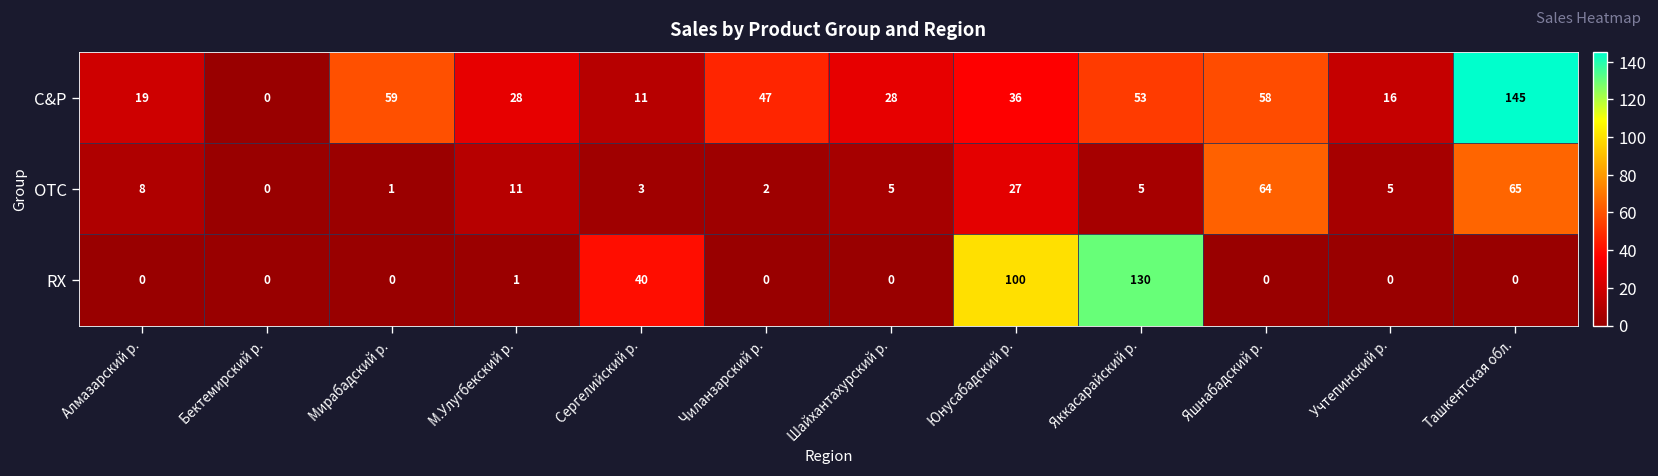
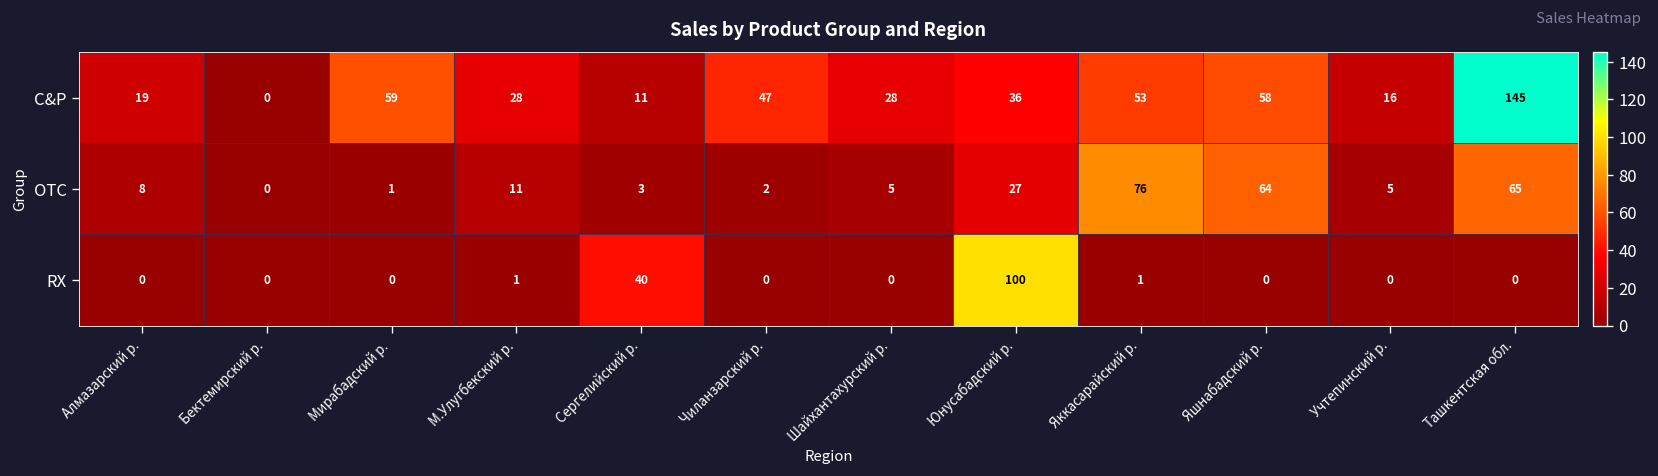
  {
    "C&P": {
      "Алмазарский р.": 19,
      "Бектемирский р.": 0,
      "Мирабадский р.": 59,
      "М.Улугбекский р.": 28,
      "Сергелийский р.": 11,
      "Чиланзарский р.": 47,
      "Шайхантахурский р.": 28,
      "Юнусабадский р.": 36,
      "Яккасарайский р.": 53,
      "Яшнабадский р.": 58,
      "Учтепинский р.": 16,
      "Ташкентская обл.": 145
    },
    "OTC": {
      "Алмазарский р.": 8,
      "Бектемирский р.": 0,
      "Мирабадский р.": 1,
      "М.Улугбекский р.": 11,
      "Сергелийский р.": 3,
      "Чиланзарский р.": 2,
      "Шайхантахурский р.": 5,
      "Юнусабадский р.": 27,
-     "Яккасарайский р.": 5,
+     "Яккасарайский р.": 76,
      "Яшнабадский р.": 64,
      "Учтепинский р.": 5,
      "Ташкентская обл.": 65
    },
    "RX": {
      "Алмазарский р.": 0,
      "Бектемирский р.": 0,
      "Мирабадский р.": 0,
      "М.Улугбекский р.": 1,
      "Сергелийский р.": 40,
      "Чиланзарский р.": 0,
      "Шайхантахурский р.": 0,
      "Юнусабадский р.": 100,
-     "Яккасарайский р.": 130,
+     "Яккасарайский р.": 1,
      "Яшнабадский р.": 0,
      "Учтепинский р.": 0,
      "Ташкентская обл.": 0
    }
  }
